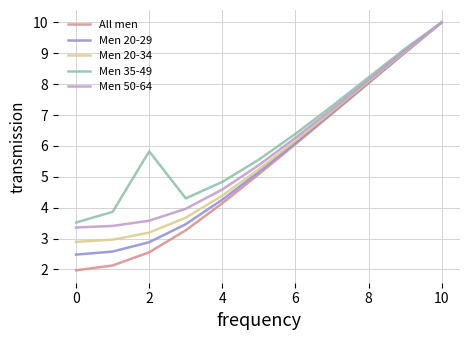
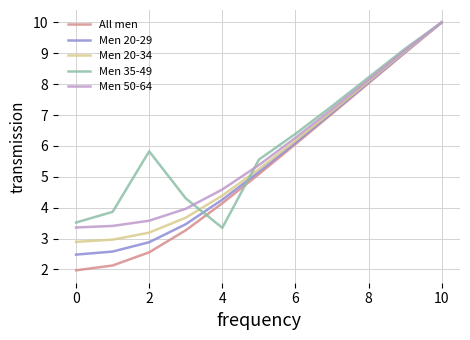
  {
    "Men 35-49": {
      "0": 3.5,
      "2": 5.8,
-     "4": 4.8,
+     "4": 3.3,
      "6": 6.4
    }
  }
